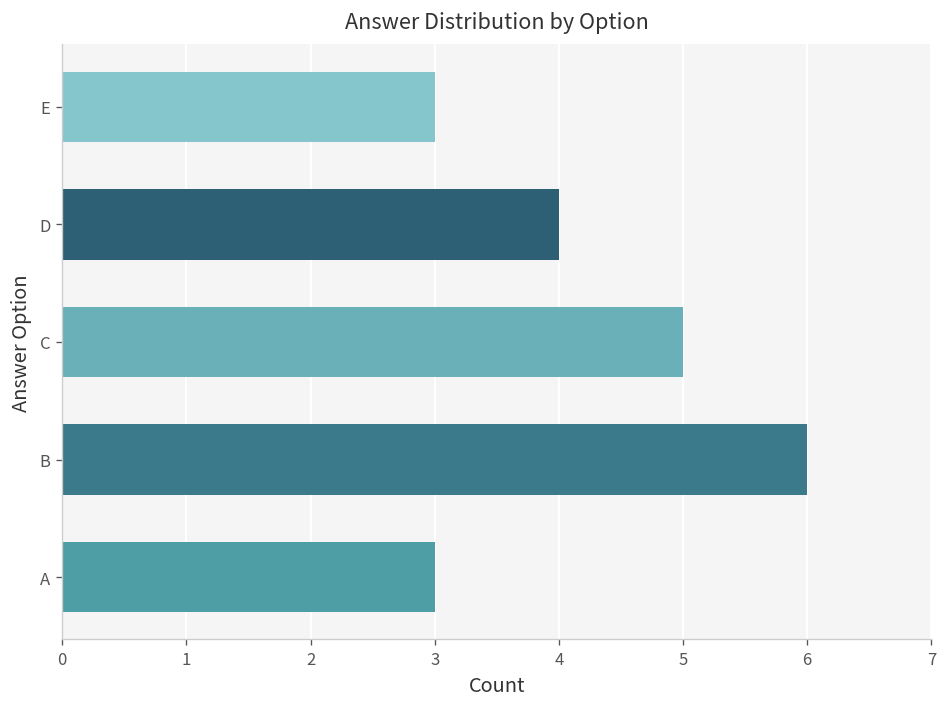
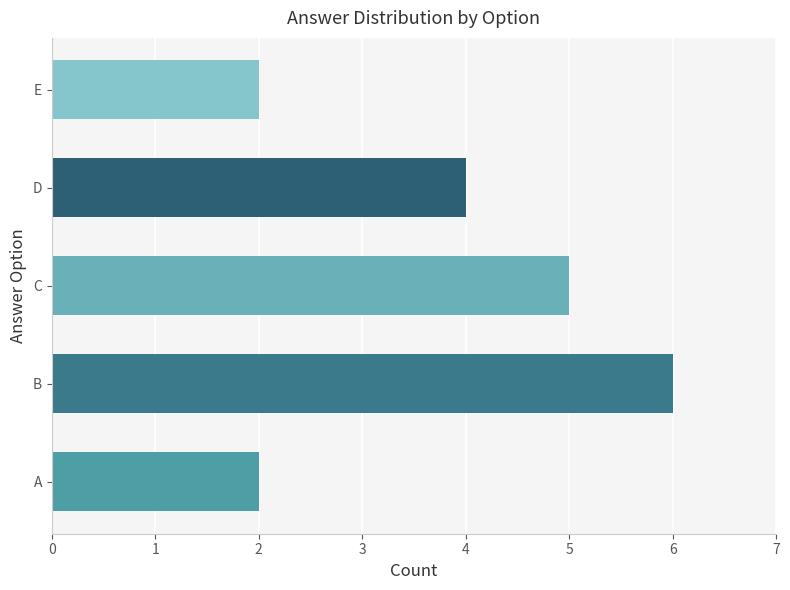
  {
-   "E": 3,
+   "E": 2,
    "D": 4,
    "C": 5,
    "B": 6,
-   "A": 3
+   "A": 2
  }
